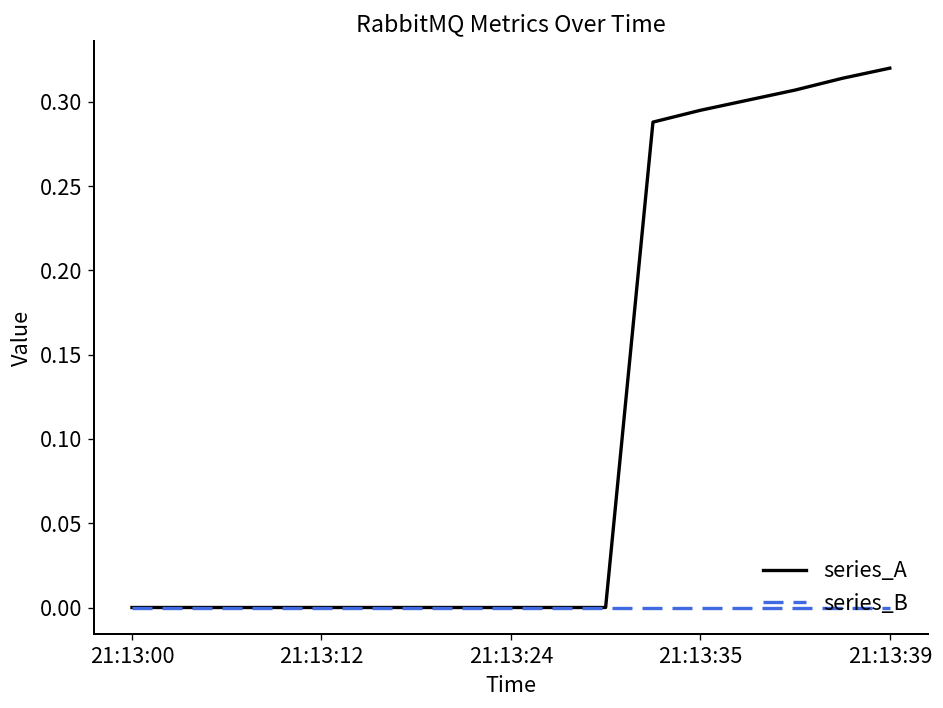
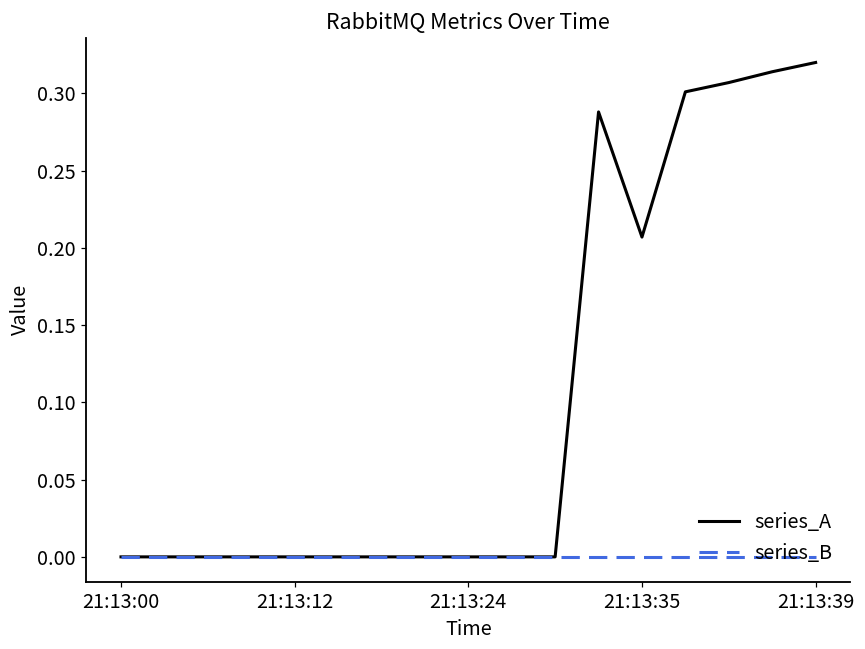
  {
    "series_A": {
-     "21:13:35": 0.295,
+     "21:13:35": 0.207,
      "21:13:39": 0.320
    },
    "series_B": {
      "21:13:35": 0.000,
      "21:13:39": 0.000
    }
  }
